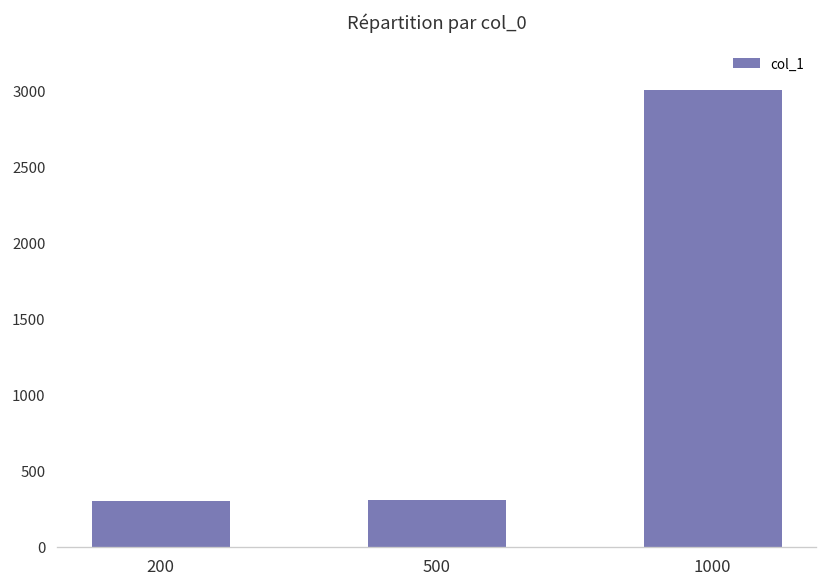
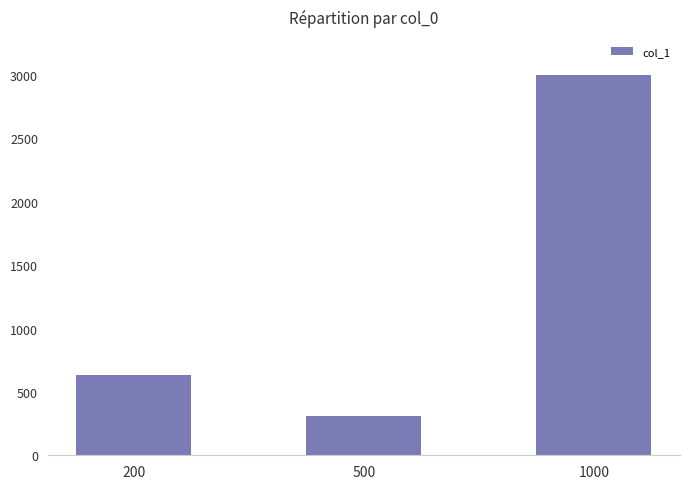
  {
-   "200": 300,
+   "200": 630,
    "500": 310,
    "1000": 3000
  }
